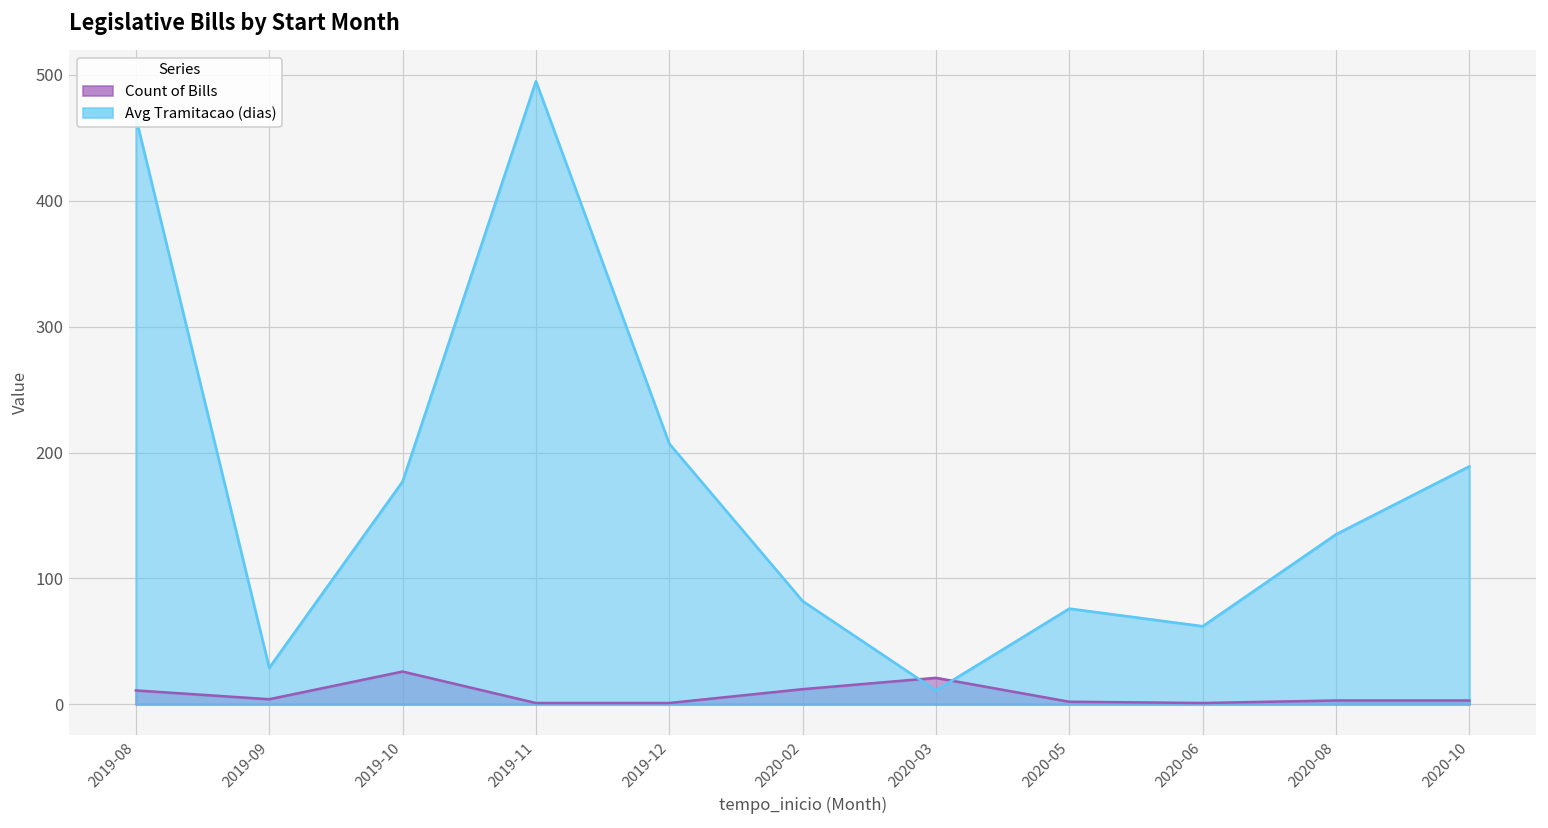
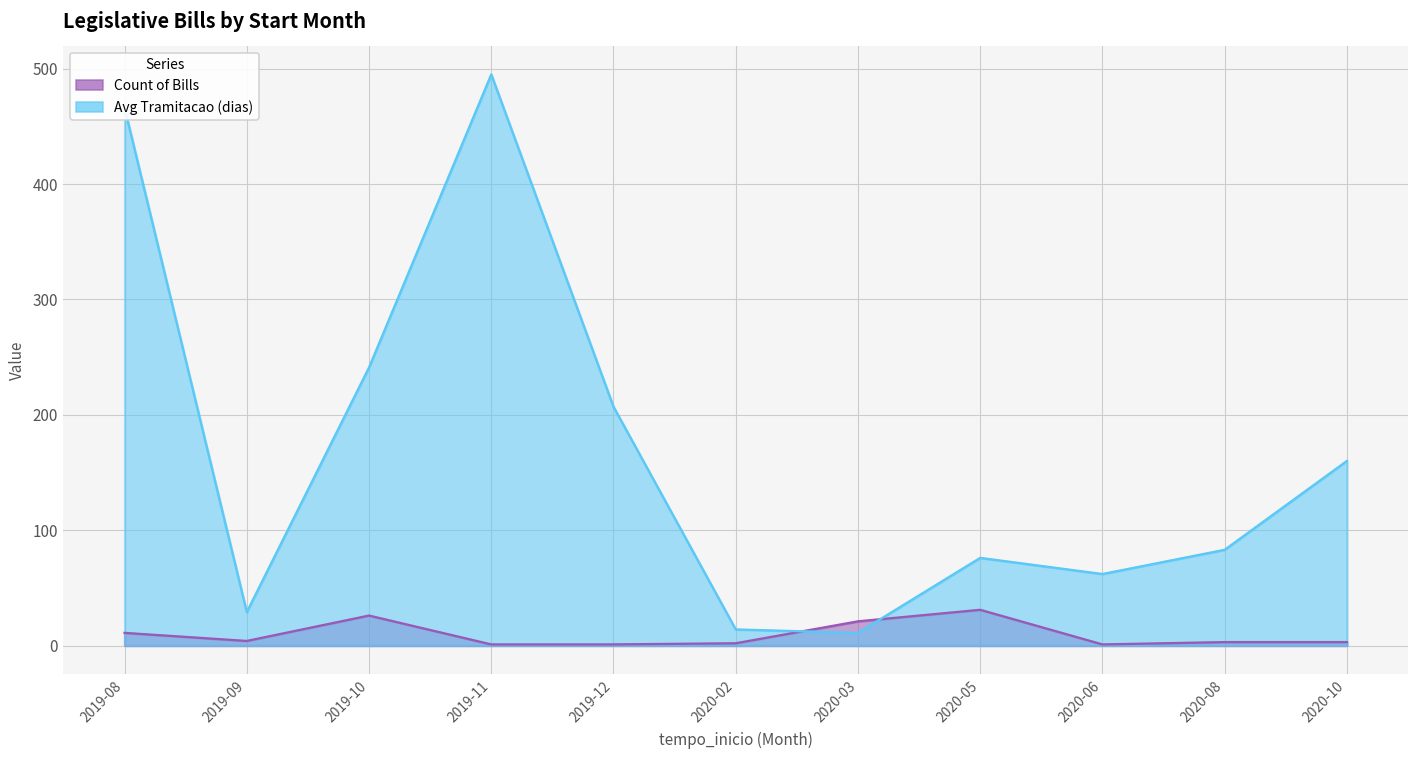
  {
    "Count of Bills": {
      "2019-08": 11,
      "2019-09": 4,
      "2019-10": 26,
      "2019-11": 1,
      "2019-12": 1,
-     "2020-02": 12,
+     "2020-02": 2,
      "2020-03": 21,
-     "2020-05": 2,
+     "2020-05": 31,
      "2020-06": 1,
      "2020-08": 3,
      "2020-10": 3
    },
    "Avg Tramitacao (dias)": {
      "2019-09": 29,
-     "2019-10": 177,
+     "2019-10": 241,
      "2019-11": 495,
      "2019-12": 207,
-     "2020-02": 82,
+     "2020-02": 14,
      "2020-03": 11,
      "2020-05": 76,
      "2020-06": 62,
-     "2020-08": 135,
-     "2020-10": 189
+     "2020-08": 83,
+     "2020-10": 160
    }
  }
